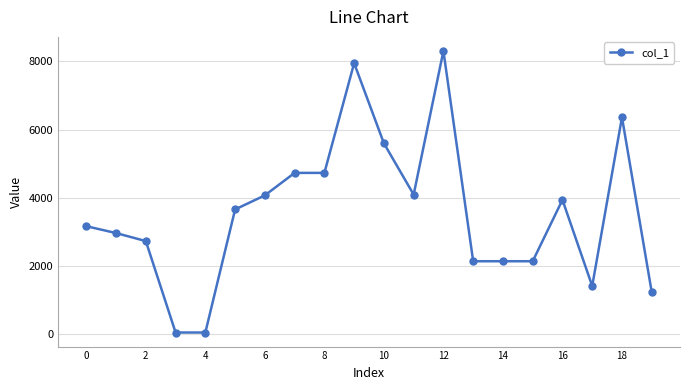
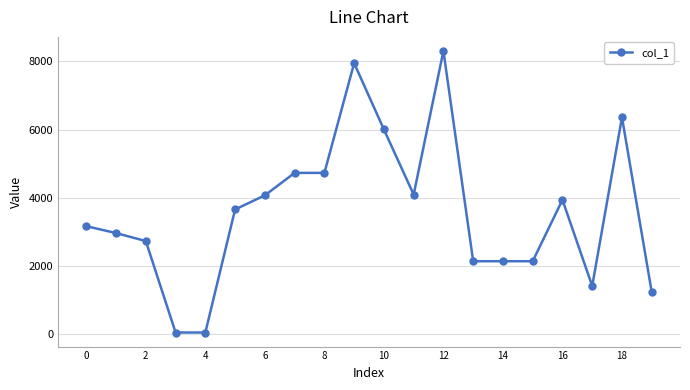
  {
    "0": 3200,
    "2": 2700,
    "4": 0,
    "6": 4100,
    "8": 4700,
-   "10": 5600,
+   "10": 6000,
    "12": 8300,
    "14": 2100,
    "16": 3900,
    "18": 6400
  }
